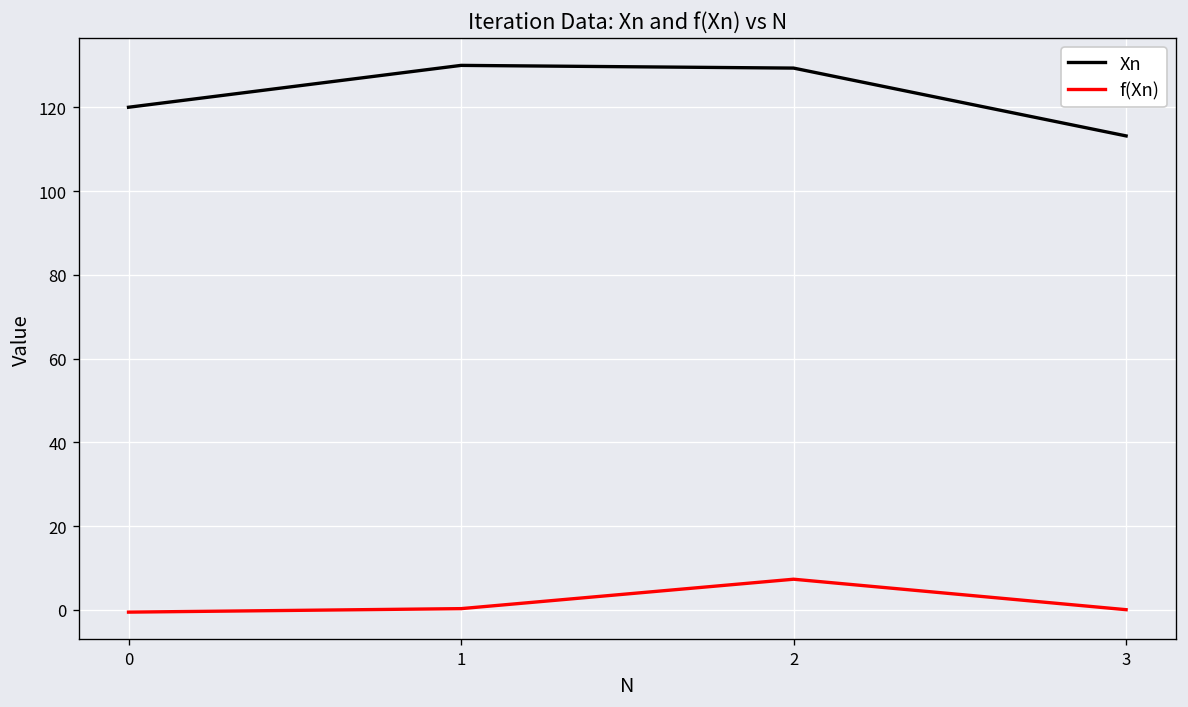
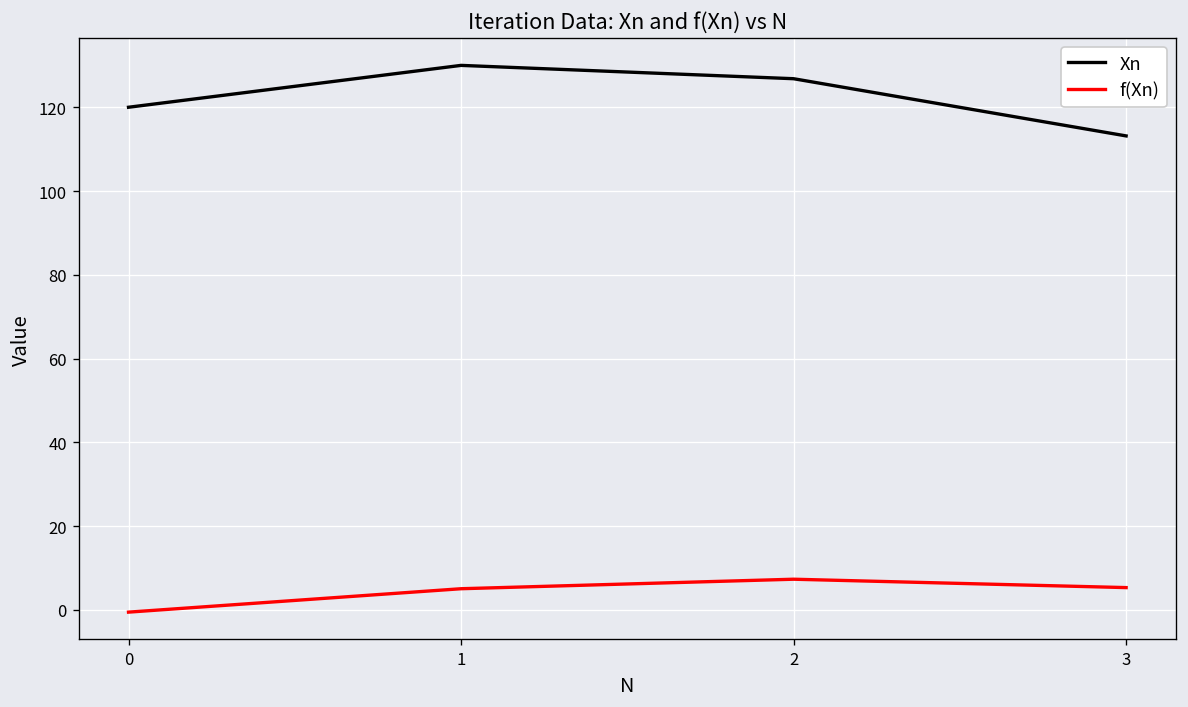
  {
    "Xn": {
      "0": 120,
      "1": 130,
-     "2": 129,
+     "2": 127,
      "3": 113
    },
    "f(Xn)": {
      "0": -1,
-     "1": 0,
+     "1": 5,
      "2": 7,
-     "3": 0
+     "3": 5
    }
  }
